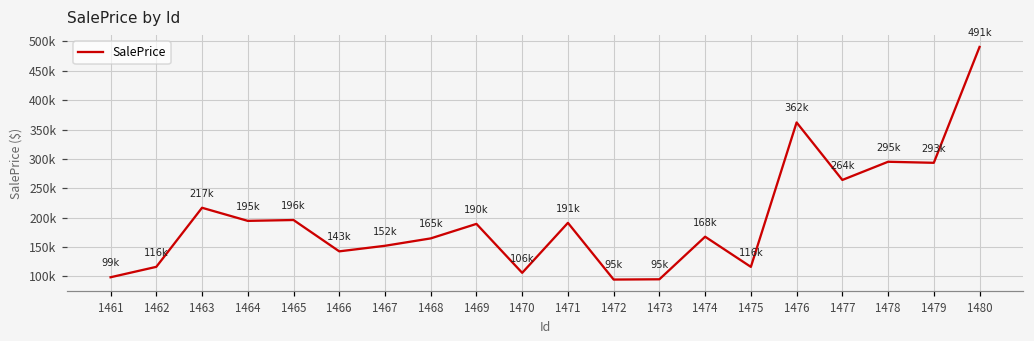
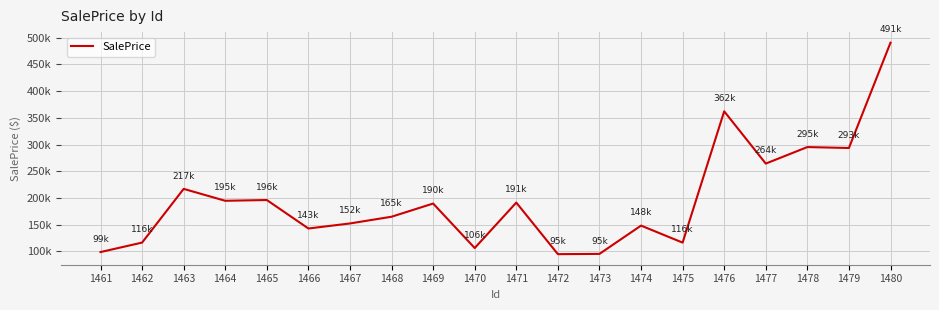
  {
    "1461": "99k",
    "1462": "116k",
    "1463": "217k",
    "1464": "195k",
    "1465": "196k",
    "1466": "143k",
    "1467": "152k",
    "1468": "165k",
    "1469": "190k",
    "1470": "106k",
    "1471": "191k",
    "1472": "95k",
    "1473": "95k",
-   "1474": "168k",
+   "1474": "148k",
    "1475": "116k",
    "1476": "362k",
    "1477": "264k",
    "1478": "295k",
    "1479": "293k",
    "1480": "491k"
  }
